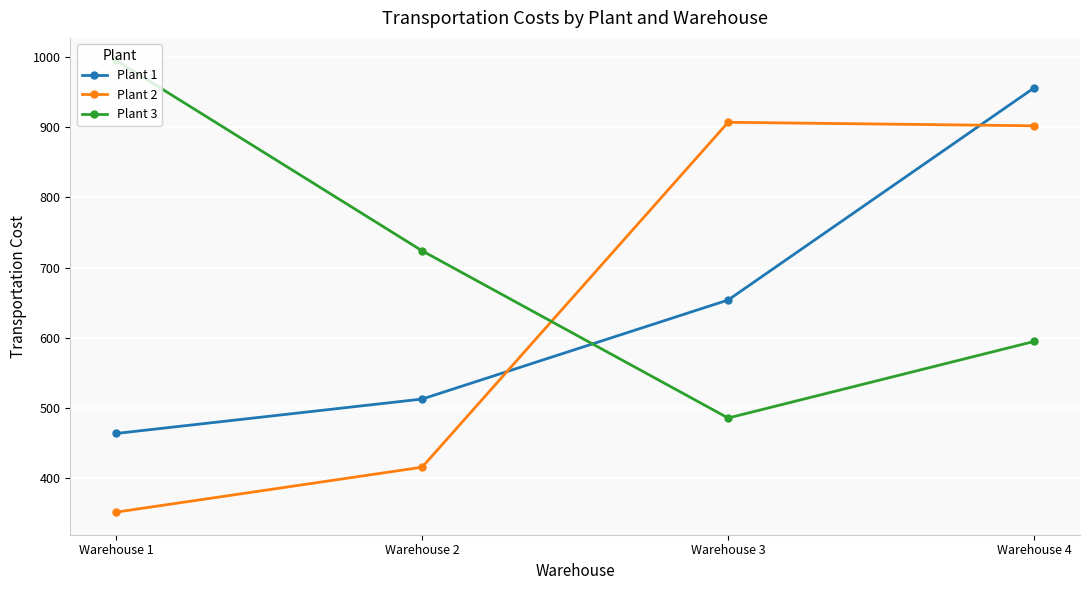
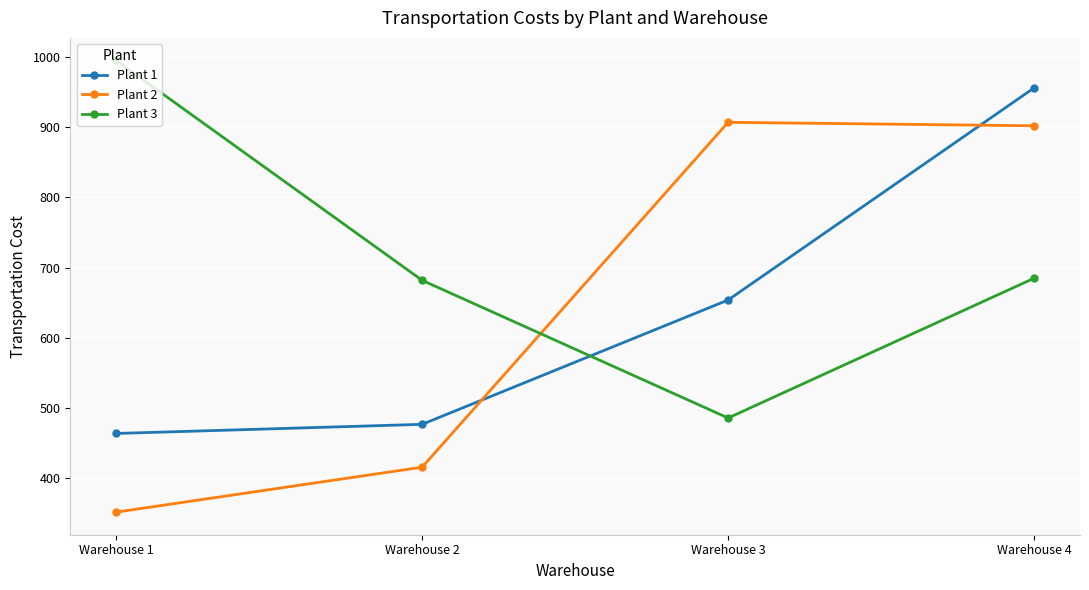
  {
    "Plant 1": {
      "Warehouse 1": 460,
-     "Warehouse 2": 510,
+     "Warehouse 2": 480,
      "Warehouse 3": 650,
      "Warehouse 4": 960
    },
    "Plant 2": {
      "Warehouse 1": 350,
      "Warehouse 2": 420,
      "Warehouse 3": 910,
      "Warehouse 4": 900
    },
    "Plant 3": {
-     "Warehouse 2": 720,
+     "Warehouse 2": 680,
      "Warehouse 3": 490,
-     "Warehouse 4": 600
+     "Warehouse 4": 690
    }
  }
